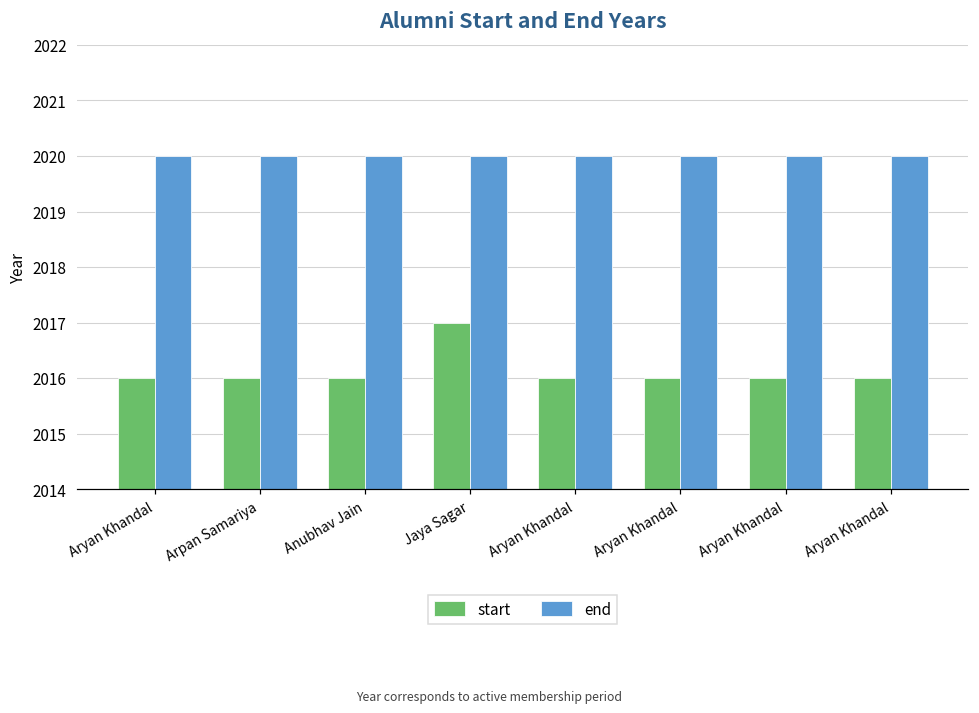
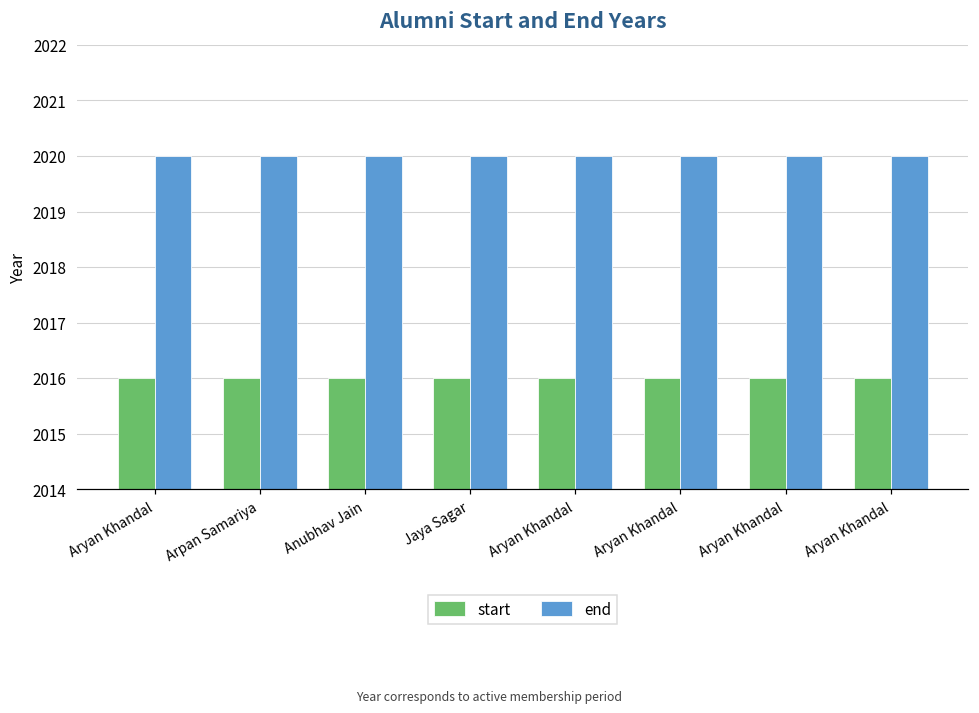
  {
    "start": {
      "Arpan Samariya": 2016,
      "Anubhav Jain": 2016,
-     "Jaya Sagar": 2017
+     "Jaya Sagar": 2016
    },
    "end": {
      "Arpan Samariya": 2020,
      "Anubhav Jain": 2020,
      "Jaya Sagar": 2020
    }
  }
